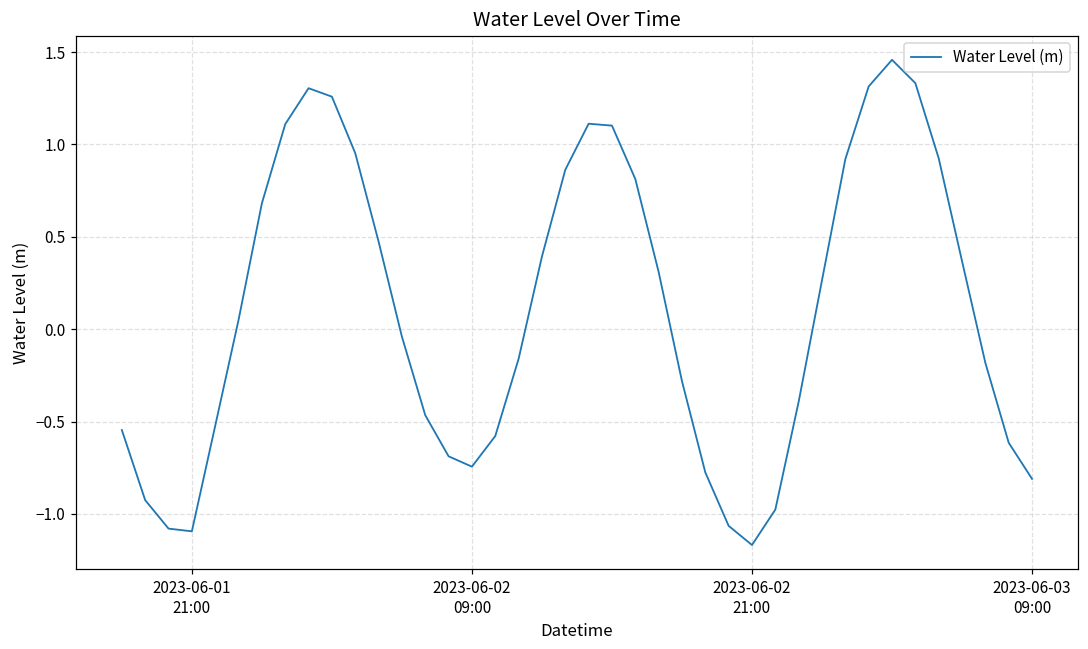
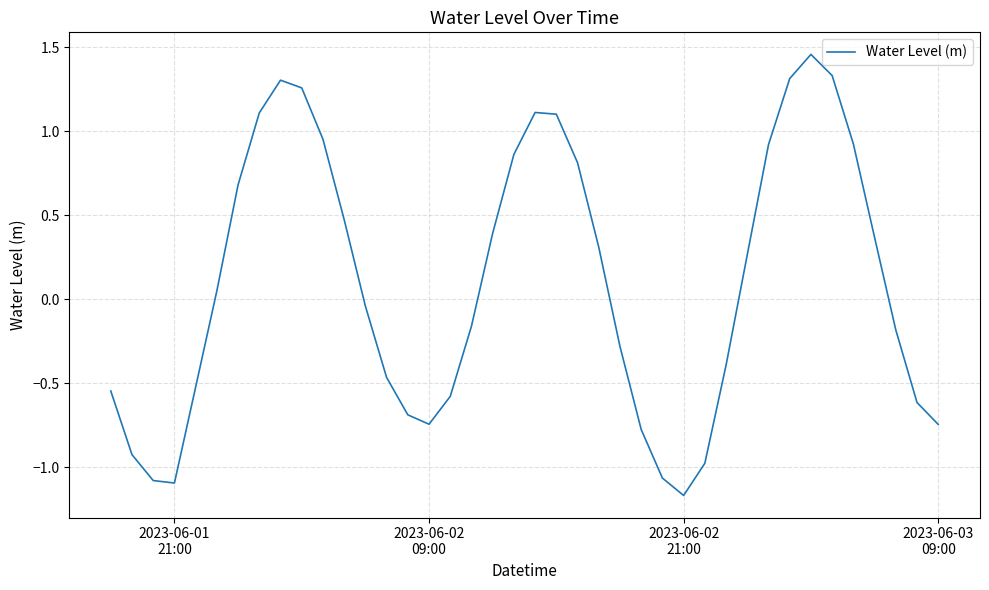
  {
    "2023-06-01 21:00": -1.09,
    "2023-06-02 09:00": -0.74,
    "2023-06-02 21:00": -1.17,
-   "2023-06-03 09:00": -0.81
+   "2023-06-03 09:00": -0.75
  }
